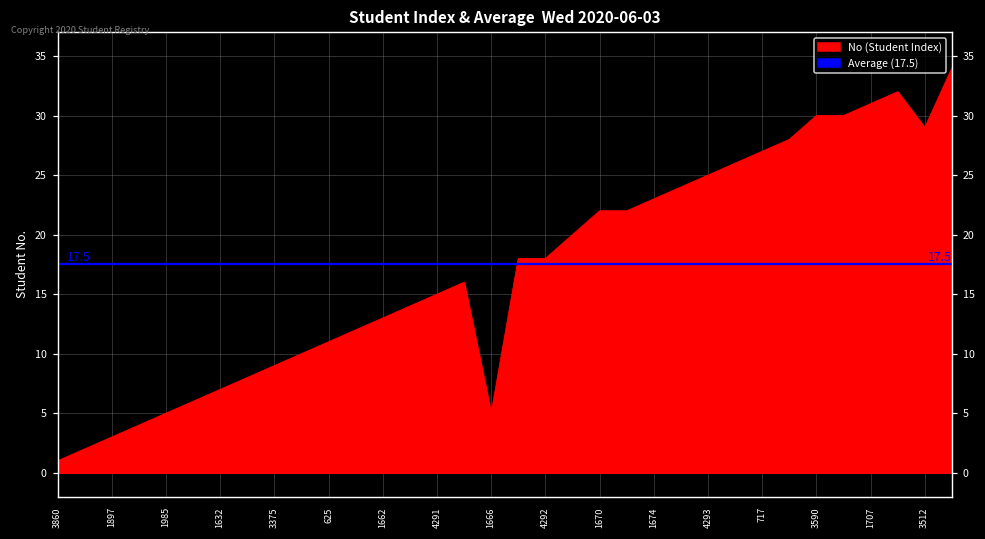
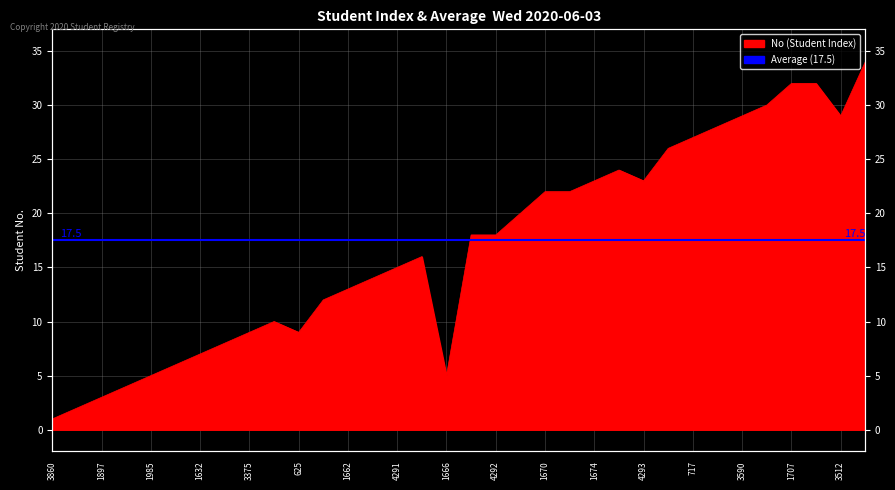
  {
    "3860": 1,
    "1897": 3,
    "1985": 5,
    "1632": 7,
    "3375": 9,
-   "625": 11,
+   "625": 9,
    "1662": 13,
    "4291": 15,
    "1666": 5,
    "4292": 18,
    "1670": 22,
    "1674": 23,
-   "4293": 25,
+   "4293": 23,
    "717": 27,
-   "3590": 30,
-   "1707": 31,
+   "3590": 29,
+   "1707": 32,
    "3512": 29
  }
